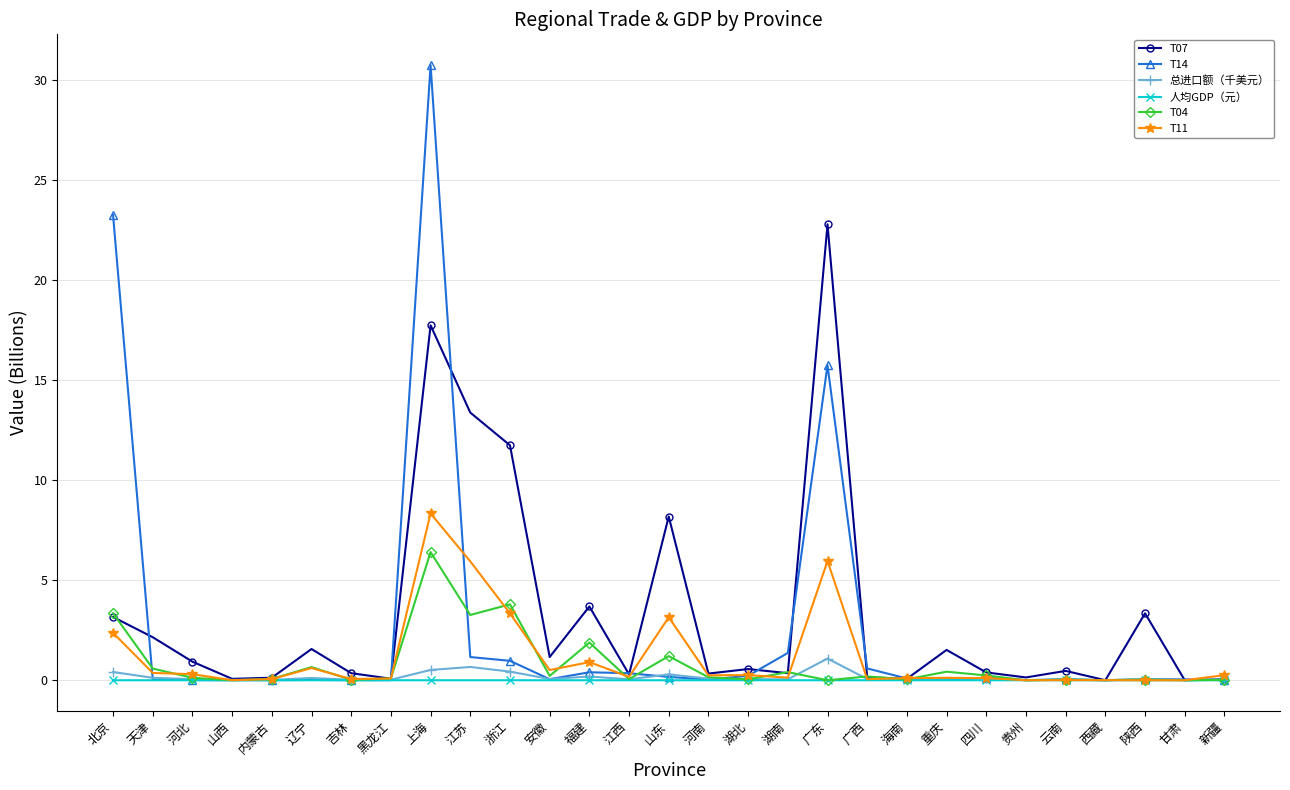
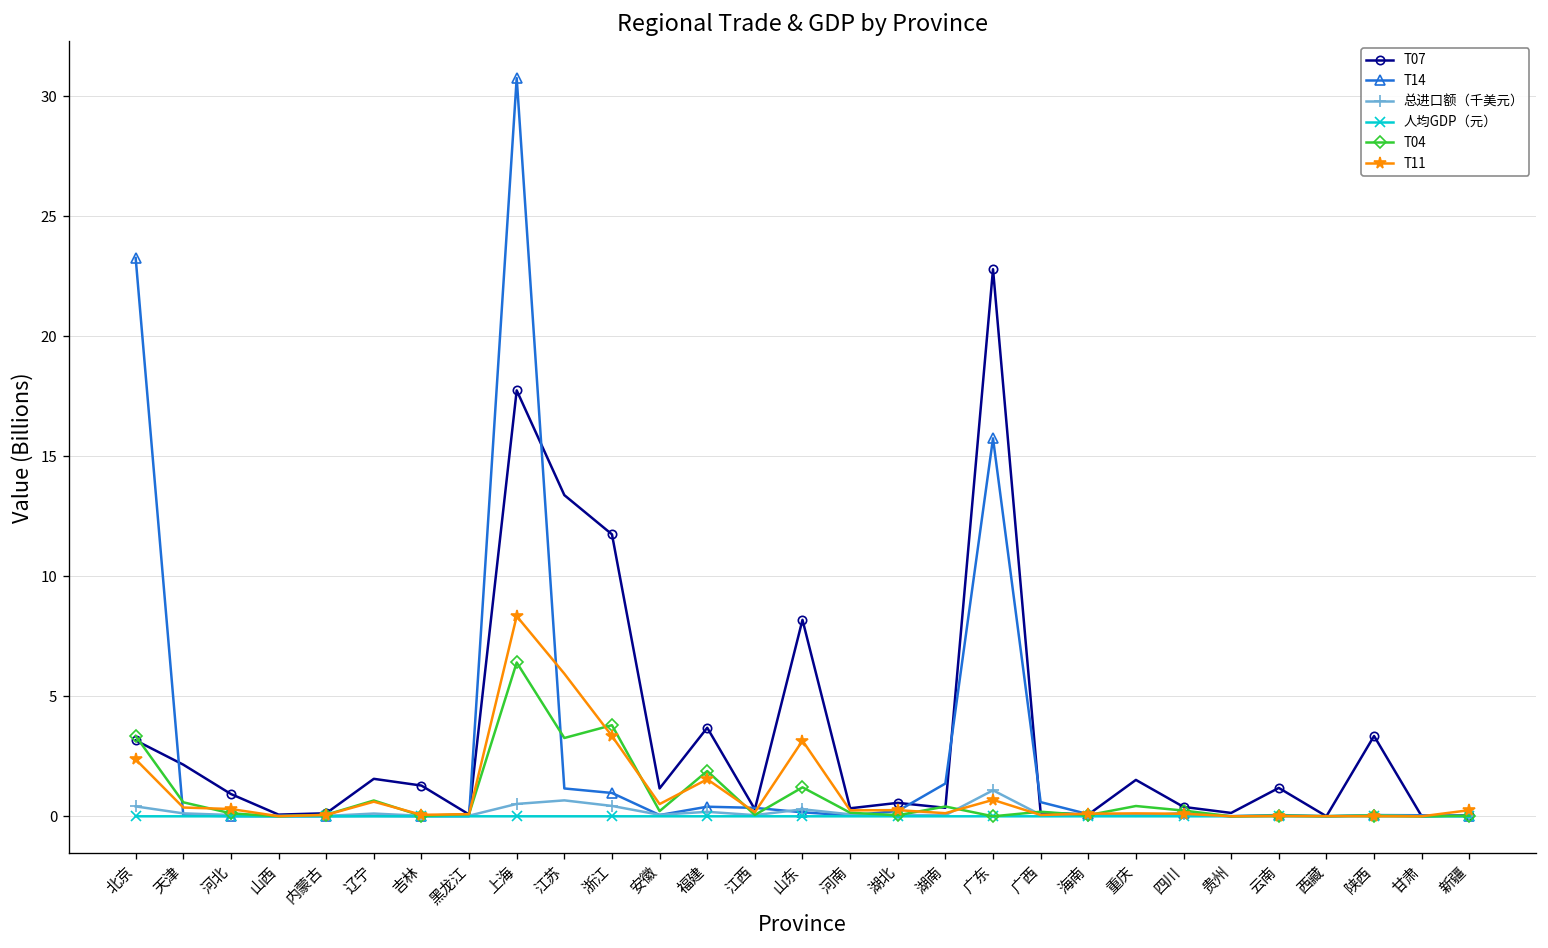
  {
    "T07": {
      "北京": 3.2,
      "天津": 2.2,
      "河北": 0.9,
      "辽宁": 1.6,
-     "吉林": 0.4,
+     "吉林": 1.3,
      "上海": 17.7,
      "江苏": 13.4,
      "浙江": 11.7,
      "安徽": 1.2,
      "福建": 3.7,
      "山东": 8.2,
      "湖北": 0.6,
      "广东": 22.8,
      "重庆": 1.5,
      "四川": 0.4,
      "贵州": 0.1,
-     "云南": 0.5,
+     "云南": 1.2,
      "陕西": 3.3
    },
    "T14": {
      "北京": 23.3,
      "上海": 30.8,
      "江苏": 1.2,
      "浙江": 1.0,
      "福建": 0.4,
      "湖南": 1.4,
      "广东": 15.7,
      "广西": 0.6
    },
    "总进口额（千美元）": {
      "北京": 0.4,
      "上海": 0.5,
      "江苏": 0.7,
      "浙江": 0.4,
      "福建": 0.2,
      "广东": 1.1
    },
    "人均GDP（元）": {
      "北京": 0.0,
      "上海": 0.0,
      "江苏": 0.0,
      "浙江": 0.0,
      "福建": 0.0,
      "山东": 0.0
    },
    "T04": {
      "北京": 3.4,
      "天津": 0.6,
      "上海": 6.4,
      "江苏": 3.3,
      "浙江": 3.8,
      "安徽": 0.2,
      "福建": 1.9,
      "山东": 1.2,
      "重庆": 0.4
    },
    "T11": {
      "北京": 2.4,
      "天津": 0.4,
      "河北": 0.3,
      "上海": 8.3,
      "江苏": 5.9,
      "浙江": 3.3,
      "安徽": 0.5,
-     "福建": 0.9,
+     "福建": 1.5,
      "山东": 3.2,
-     "广东": 6.0,
+     "广东": 0.7,
      "新疆": 0.3
    }
  }
